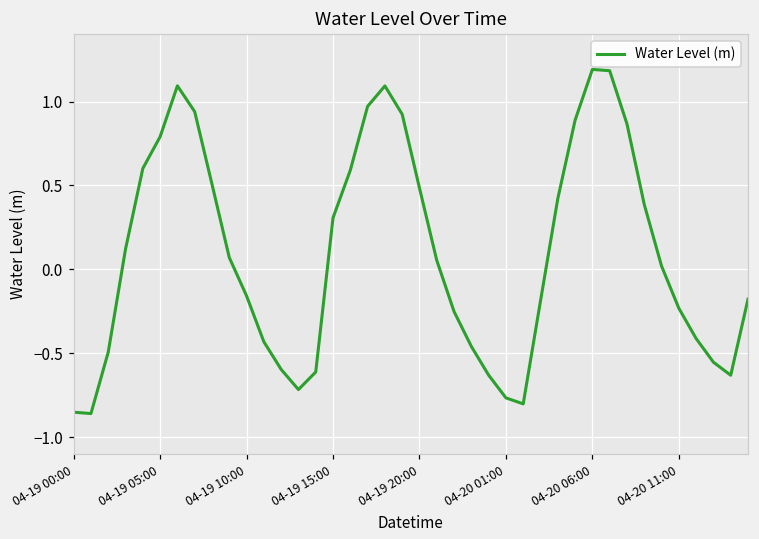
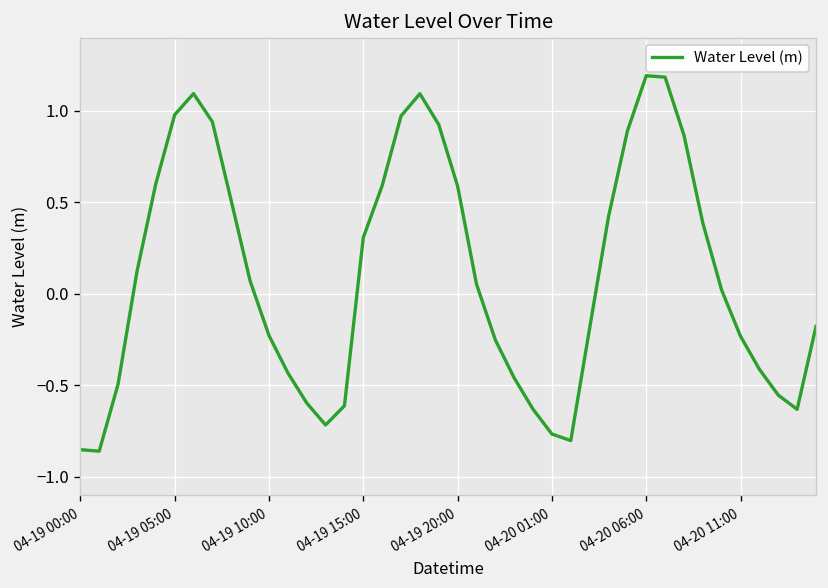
  {
    "04-19 00:00": -0.85,
-   "04-19 05:00": 0.79,
-   "04-19 10:00": -0.16,
+   "04-19 05:00": 0.98,
+   "04-19 10:00": -0.23,
    "04-19 15:00": 0.31,
-   "04-19 20:00": 0.48,
+   "04-19 20:00": 0.59,
    "04-20 01:00": -0.77,
    "04-20 06:00": 1.19,
    "04-20 11:00": -0.23
  }
